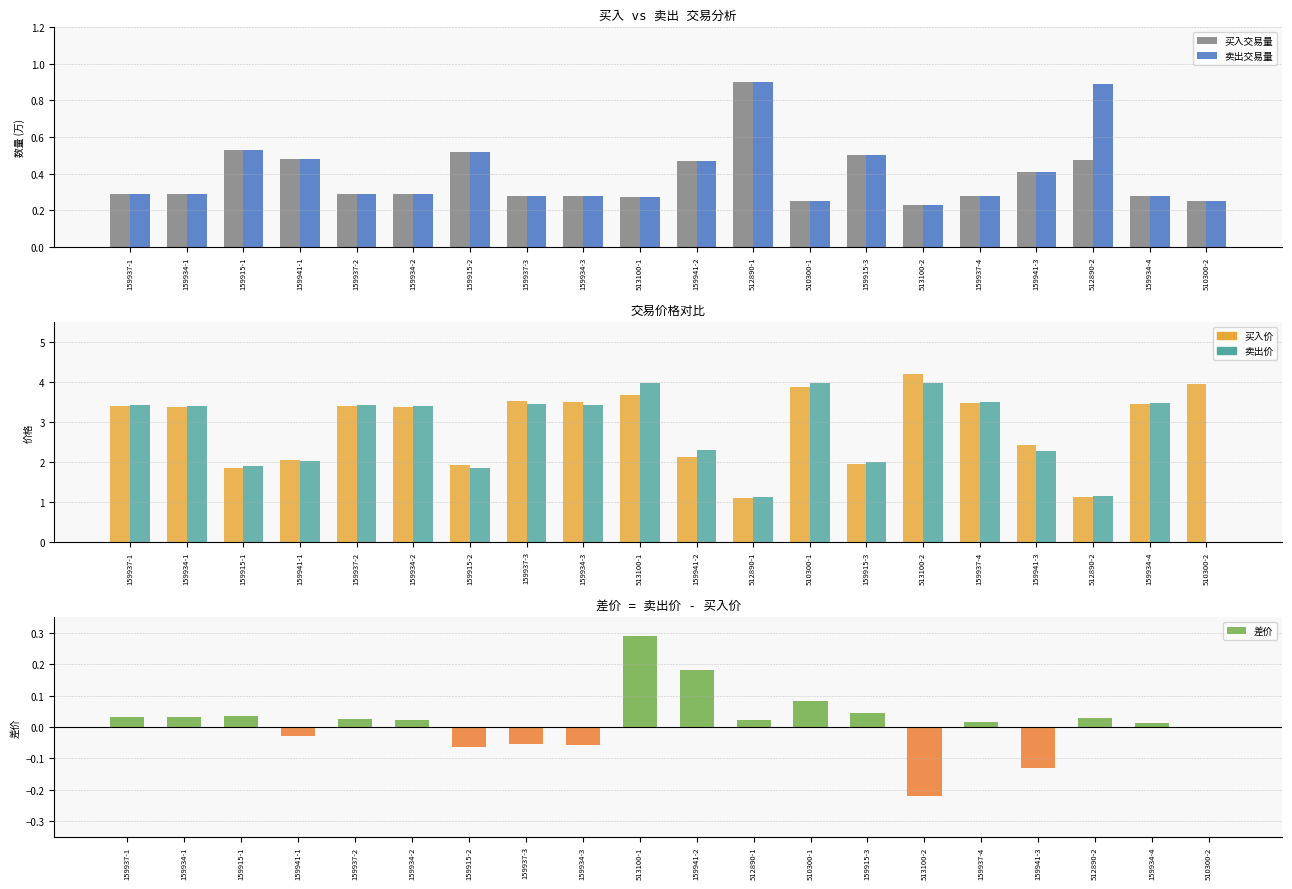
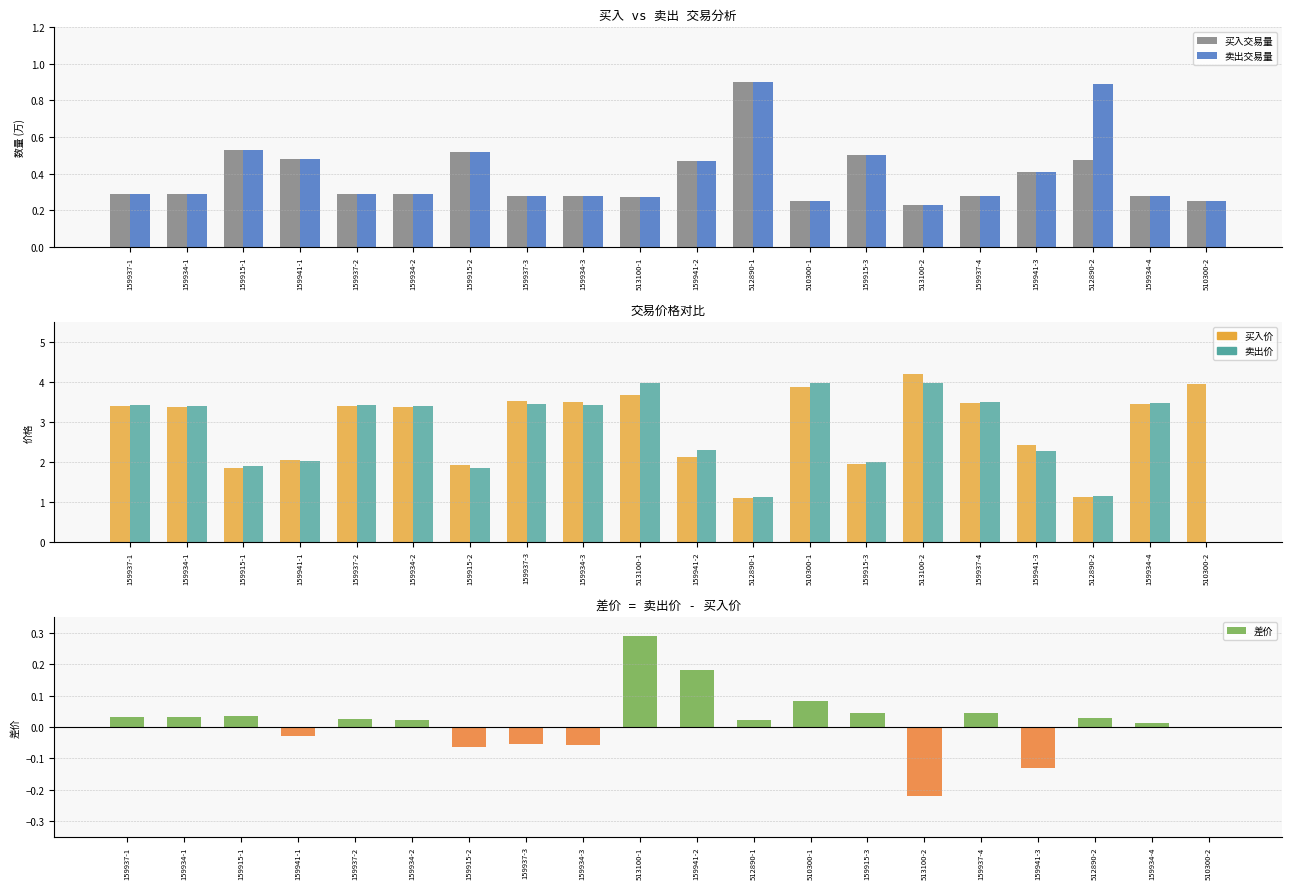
  {
    "买入 vs 卖出 交易分析": {
      "买入交易量": {
        "159937-1": 0.29,
        "159934-1": 0.29,
        "159915-1": 0.53,
        "159941-1": 0.48,
        "159937-2": 0.29,
        "159934-2": 0.29,
        "159915-2": 0.52,
        "159937-3": 0.28,
        "159934-3": 0.28,
        "513100-1": 0.27,
        "159941-2": 0.47,
        "512890-1": 0.90,
        "510300-1": 0.25,
        "159915-3": 0.50,
        "513100-2": 0.23,
        "159937-4": 0.28,
        "159941-3": 0.41,
        "512890-2": 0.48,
        "159934-4": 0.28,
        "510300-2": 0.25
      },
      "卖出交易量": {
        "159937-1": 0.29,
        "159934-1": 0.29,
        "159915-1": 0.53,
        "159941-1": 0.48,
        "159937-2": 0.29,
        "159934-2": 0.29,
        "159915-2": 0.52,
        "159937-3": 0.28,
        "159934-3": 0.28,
        "513100-1": 0.27,
        "159941-2": 0.47,
        "512890-1": 0.90,
        "510300-1": 0.25,
        "159915-3": 0.50,
        "513100-2": 0.23,
        "159937-4": 0.28,
        "159941-3": 0.41,
        "512890-2": 0.89,
        "159934-4": 0.28,
        "510300-2": 0.25
      }
    },
    "交易价格对比": {
      "买入价": {
        "159937-1": 3.4,
        "159934-1": 3.4,
        "159915-1": 1.9,
        "159941-1": 2.0,
        "159937-2": 3.4,
        "159934-2": 3.4,
        "159915-2": 1.9,
        "159937-3": 3.5,
        "159934-3": 3.5,
        "513100-1": 3.7,
        "159941-2": 2.1,
        "512890-1": 1.1,
        "510300-1": 3.9,
        "159915-3": 2.0,
        "513100-2": 4.2,
        "159937-4": 3.5,
        "159941-3": 2.4,
        "512890-2": 1.1,
        "159934-4": 3.5,
        "510300-2": 4.0
      },
      "卖出价": {
        "159937-1": 3.4,
        "159934-1": 3.4,
        "159915-1": 1.9,
        "159941-1": 2.0,
        "159937-2": 3.4,
        "159934-2": 3.4,
        "159915-2": 1.9,
        "159937-3": 3.5,
        "159934-3": 3.4,
        "513100-1": 4.0,
        "159941-2": 2.3,
        "512890-1": 1.1,
        "510300-1": 4.0,
        "159915-3": 2.0,
        "513100-2": 4.0,
        "159937-4": 3.5,
        "159941-3": 2.3,
        "512890-2": 1.2,
        "159934-4": 3.5,
        "510300-2": 0.0
      }
    },
    "差价 = 卖出价 - 买入价": {
      "159937-1": 0.03,
      "159934-1": 0.03,
      "159915-1": 0.03,
      "159941-1": -0.03,
      "159937-2": 0.03,
      "159934-2": 0.02,
      "159915-2": -0.07,
      "159937-3": -0.06,
      "159934-3": -0.06,
      "513100-1": 0.29,
      "159941-2": 0.18,
      "512890-1": 0.02,
      "510300-1": 0.08,
      "159915-3": 0.05,
      "513100-2": -0.22,
-     "159937-4": 0.02,
+     "159937-4": 0.05,
      "159941-3": -0.13,
      "512890-2": 0.03,
      "159934-4": 0.01,
      "510300-2": 0.00
    }
  }
